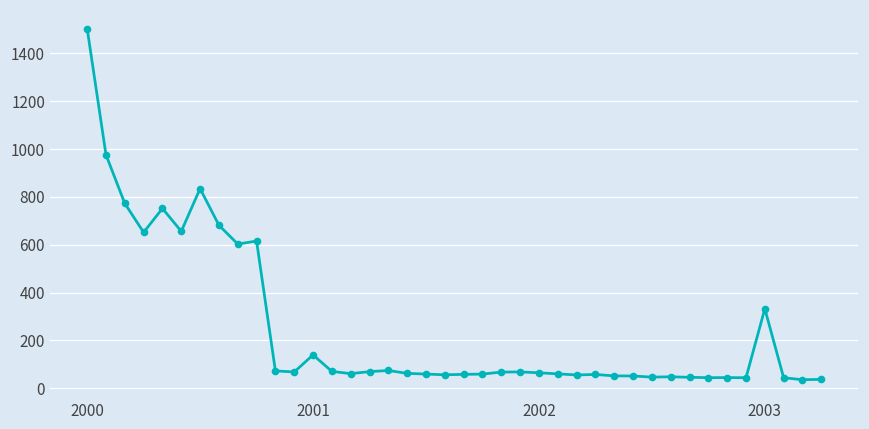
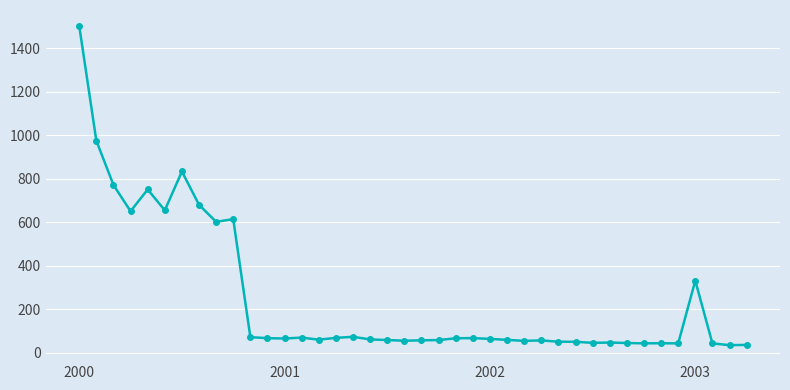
  {
    "2000": 1500,
-   "2001": 140,
+   "2001": 70,
    "2002": 60,
    "2003": 330
  }
